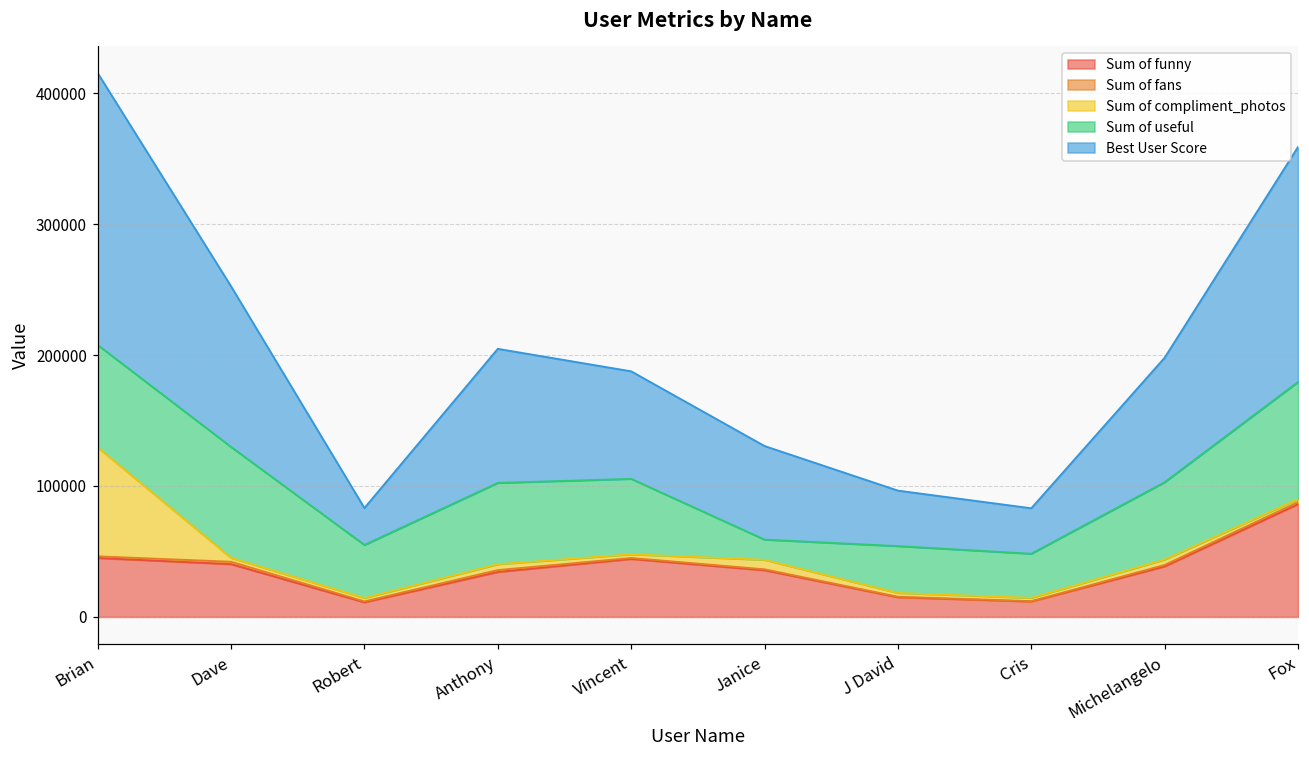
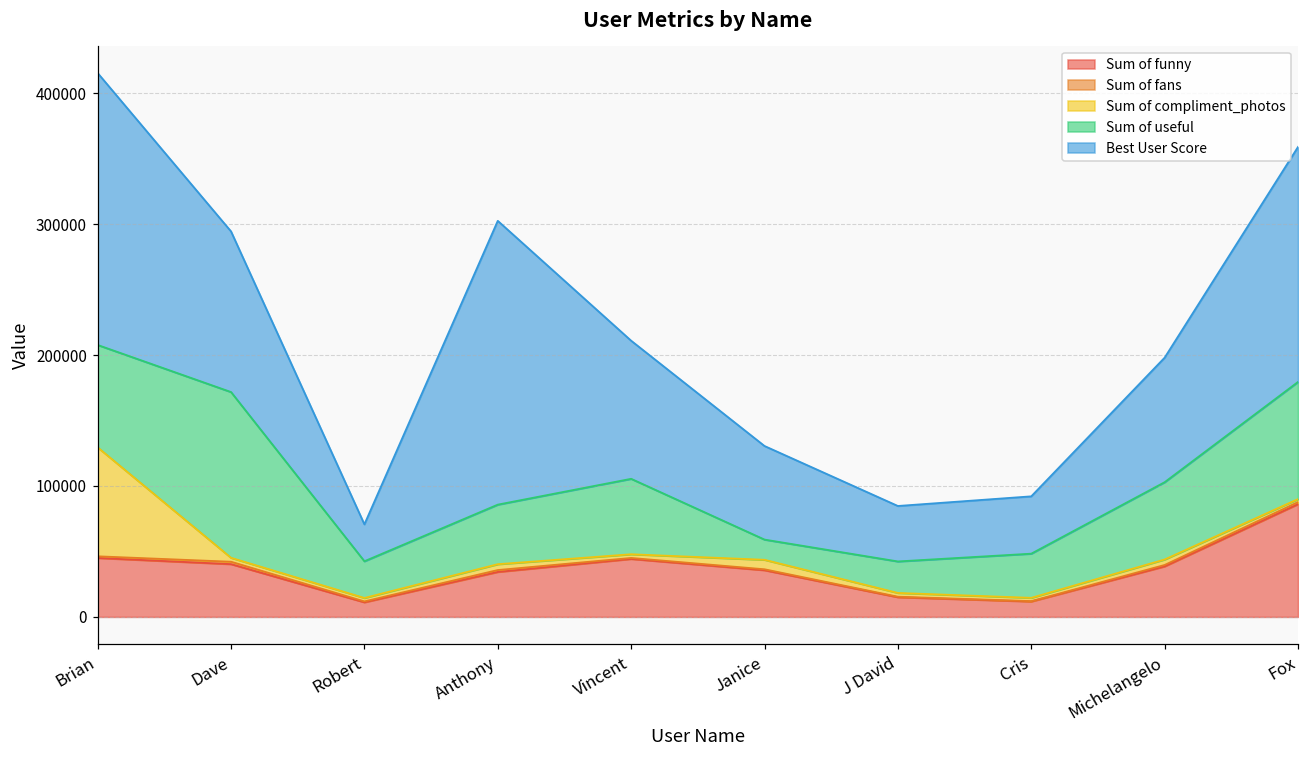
  {
    "Sum of compliment_photos": {
      "Brian": 83000,
      "Dave": 3000,
      "Robert": 3000,
      "Anthony": 4000,
      "Vincent": 3000,
      "Janice": 7000,
      "J David": 3000,
      "Cris": 3000,
      "Michelangelo": 4000,
      "Fox": 2000
    },
    "Sum of useful": {
      "Brian": 78000,
-     "Dave": 85000,
-     "Robert": 41000,
-     "Anthony": 62000,
+     "Dave": 127000,
+     "Robert": 28000,
+     "Anthony": 45000,
      "Vincent": 58000,
      "Janice": 15000,
-     "J David": 36000,
+     "J David": 24000,
      "Cris": 34000,
      "Michelangelo": 59000,
      "Fox": 89000
    },
    "Best User Score": {
      "Brian": 208000,
      "Dave": 123000,
      "Robert": 28000,
-     "Anthony": 102000,
-     "Vincent": 82000,
+     "Anthony": 217000,
+     "Vincent": 105000,
      "Janice": 71000,
      "J David": 42000,
-     "Cris": 35000,
+     "Cris": 44000,
      "Michelangelo": 95000,
      "Fox": 179000
    }
  }
